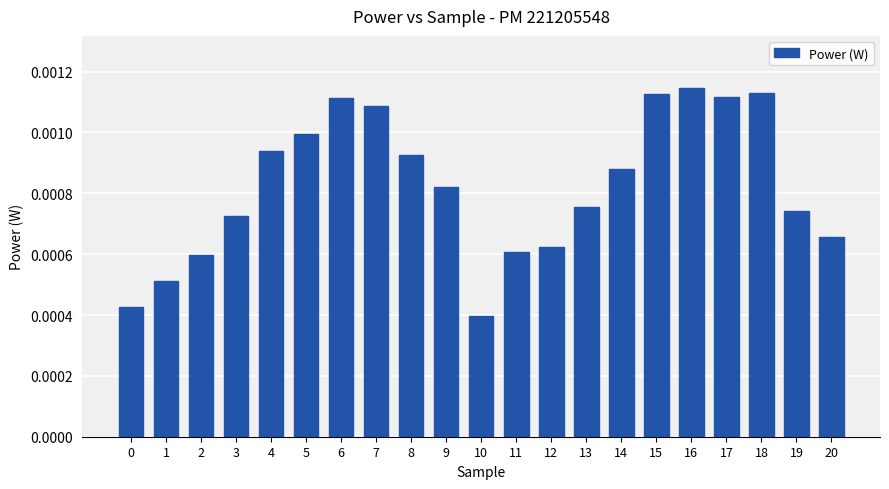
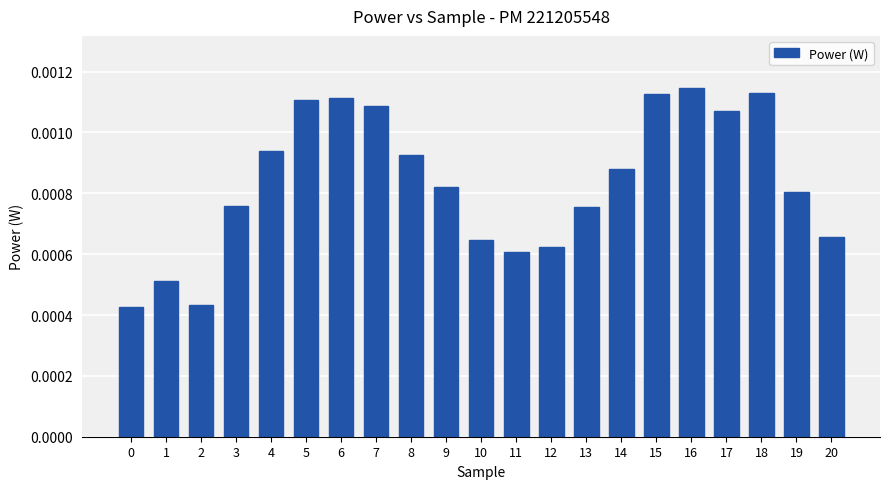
  {
    "0": 0.00043,
    "1": 0.00051,
-   "2": 0.00060,
-   "3": 0.00073,
+   "2": 0.00043,
+   "3": 0.00076,
    "4": 0.00094,
-   "5": 0.00100,
+   "5": 0.00111,
    "6": 0.00111,
    "7": 0.00109,
    "8": 0.00093,
    "9": 0.00082,
-   "10": 0.00040,
+   "10": 0.00065,
    "11": 0.00061,
    "12": 0.00062,
    "13": 0.00076,
    "14": 0.00088,
    "15": 0.00113,
    "16": 0.00115,
-   "17": 0.00112,
+   "17": 0.00107,
    "18": 0.00113,
-   "19": 0.00074,
+   "19": 0.00080,
    "20": 0.00066
  }
